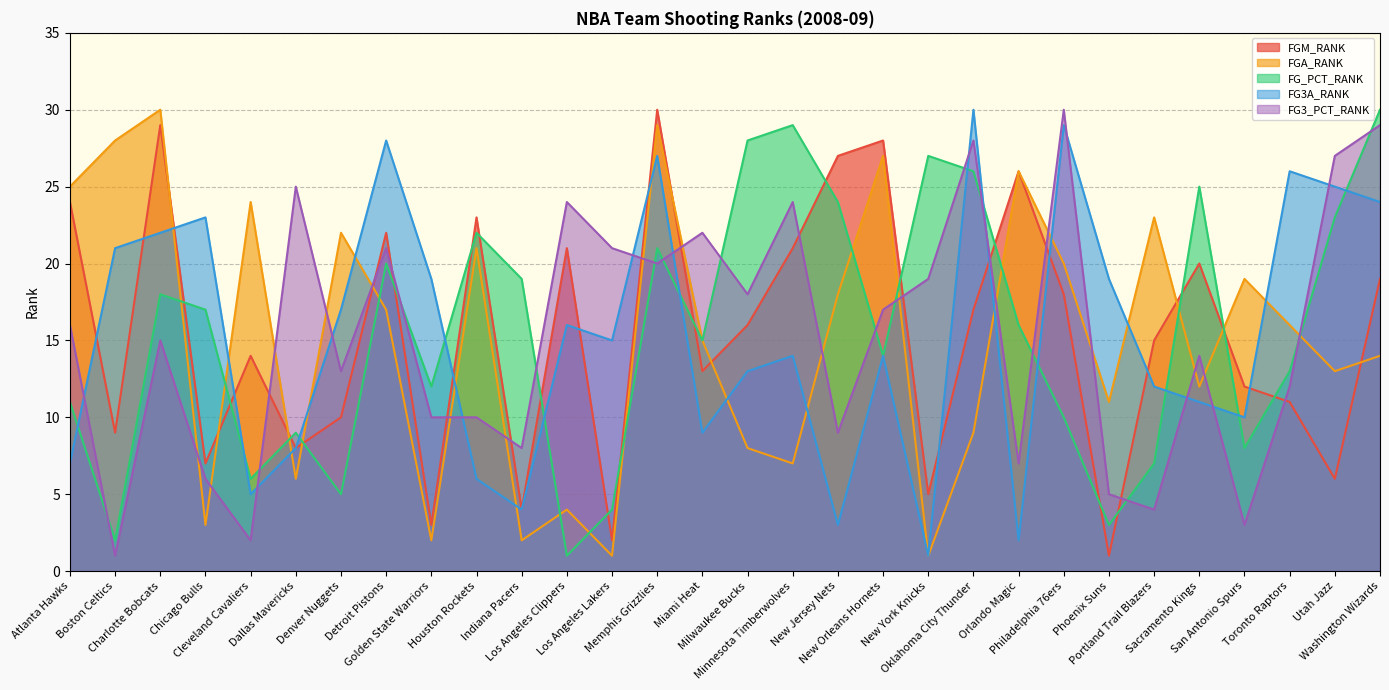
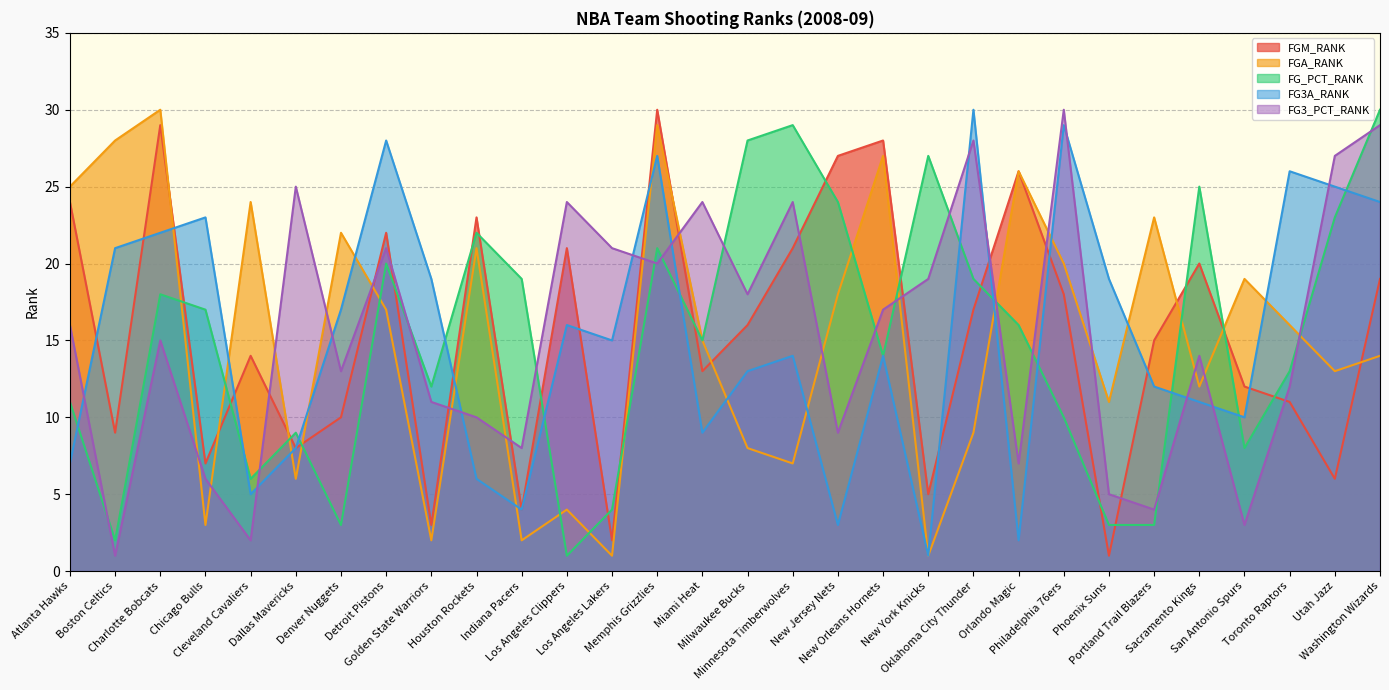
  {
    "FGM_RANK": {
      "Atlanta Hawks": 24,
      "Boston Celtics": 9,
      "Charlotte Bobcats": 29,
      "Chicago Bulls": 7,
      "Cleveland Cavaliers": 14,
      "Denver Nuggets": 10,
      "Detroit Pistons": 22,
      "Golden State Warriors": 3,
      "Houston Rockets": 23,
      "Los Angeles Clippers": 21,
      "Los Angeles Lakers": 2,
      "Memphis Grizzlies": 30,
      "Miami Heat": 13,
      "Milwaukee Bucks": 16,
      "Minnesota Timberwolves": 21,
      "New Jersey Nets": 27,
      "New Orleans Hornets": 28,
      "New York Knicks": 5,
      "Oklahoma City Thunder": 17,
      "Philadelphia 76ers": 18,
      "Phoenix Suns": 1,
      "Portland Trail Blazers": 15,
      "Sacramento Kings": 20,
      "San Antonio Spurs": 12,
      "Toronto Raptors": 11,
      "Utah Jazz": 6,
      "Washington Wizards": 19
    },
    "FGA_RANK": {
      "Atlanta Hawks": 25,
      "Boston Celtics": 28,
      "Charlotte Bobcats": 30,
      "Chicago Bulls": 3,
      "Cleveland Cavaliers": 24,
      "Dallas Mavericks": 6,
      "Denver Nuggets": 22,
      "Detroit Pistons": 17,
      "Golden State Warriors": 2,
      "Houston Rockets": 21,
      "Indiana Pacers": 2,
      "Los Angeles Clippers": 4,
      "Los Angeles Lakers": 1,
      "Memphis Grizzlies": 29,
      "Milwaukee Bucks": 8,
      "Minnesota Timberwolves": 7,
      "New Jersey Nets": 18,
      "New Orleans Hornets": 27,
      "Oklahoma City Thunder": 9,
      "Philadelphia 76ers": 20,
      "Phoenix Suns": 11,
      "Portland Trail Blazers": 23,
      "Sacramento Kings": 12,
      "San Antonio Spurs": 19,
      "Toronto Raptors": 16,
      "Utah Jazz": 13,
      "Washington Wizards": 14
    },
    "FG_PCT_RANK": {
      "Atlanta Hawks": 11,
      "Boston Celtics": 2,
      "Charlotte Bobcats": 18,
      "Chicago Bulls": 17,
      "Cleveland Cavaliers": 6,
      "Dallas Mavericks": 9,
-     "Denver Nuggets": 5,
+     "Denver Nuggets": 3,
      "Detroit Pistons": 20,
      "Golden State Warriors": 12,
      "Houston Rockets": 22,
      "Indiana Pacers": 19,
      "Los Angeles Clippers": 1,
      "Los Angeles Lakers": 4,
      "Memphis Grizzlies": 21,
      "Milwaukee Bucks": 28,
      "Minnesota Timberwolves": 29,
      "New Jersey Nets": 24,
      "New York Knicks": 27,
-     "Oklahoma City Thunder": 26,
+     "Oklahoma City Thunder": 19,
      "Orlando Magic": 16,
      "Philadelphia 76ers": 10,
      "Phoenix Suns": 3,
-     "Portland Trail Blazers": 7,
+     "Portland Trail Blazers": 3,
      "Sacramento Kings": 25,
      "San Antonio Spurs": 8,
      "Toronto Raptors": 13,
      "Utah Jazz": 23,
      "Washington Wizards": 30
    },
    "FG3A_RANK": {
      "Atlanta Hawks": 7,
      "Boston Celtics": 21,
      "Charlotte Bobcats": 22,
      "Chicago Bulls": 23,
      "Cleveland Cavaliers": 5,
      "Denver Nuggets": 17,
      "Detroit Pistons": 28,
      "Golden State Warriors": 19,
      "Houston Rockets": 6,
      "Los Angeles Clippers": 16,
      "Los Angeles Lakers": 15,
      "Memphis Grizzlies": 27,
      "Miami Heat": 9,
      "Milwaukee Bucks": 13,
      "Minnesota Timberwolves": 14,
      "New Jersey Nets": 3,
      "Oklahoma City Thunder": 30,
      "Orlando Magic": 2,
      "Philadelphia 76ers": 29,
      "Phoenix Suns": 19,
      "Portland Trail Blazers": 12,
      "Sacramento Kings": 11,
      "San Antonio Spurs": 10,
      "Toronto Raptors": 26,
      "Utah Jazz": 25,
      "Washington Wizards": 24
    },
    "FG3_PCT_RANK": {
      "Atlanta Hawks": 16,
      "Boston Celtics": 1,
      "Charlotte Bobcats": 15,
      "Chicago Bulls": 6,
      "Cleveland Cavaliers": 2,
      "Dallas Mavericks": 25,
      "Denver Nuggets": 13,
      "Detroit Pistons": 21,
-     "Golden State Warriors": 10,
+     "Golden State Warriors": 11,
      "Houston Rockets": 10,
      "Indiana Pacers": 8,
      "Los Angeles Clippers": 24,
      "Los Angeles Lakers": 21,
      "Memphis Grizzlies": 20,
-     "Miami Heat": 22,
+     "Miami Heat": 24,
      "Milwaukee Bucks": 18,
      "Minnesota Timberwolves": 24,
      "New Jersey Nets": 9,
      "New Orleans Hornets": 17,
      "New York Knicks": 19,
      "Oklahoma City Thunder": 28,
      "Orlando Magic": 7,
      "Philadelphia 76ers": 30,
      "Phoenix Suns": 5,
      "Portland Trail Blazers": 4,
      "Sacramento Kings": 14,
      "San Antonio Spurs": 3,
      "Toronto Raptors": 12,
      "Utah Jazz": 27,
      "Washington Wizards": 29
    }
  }
